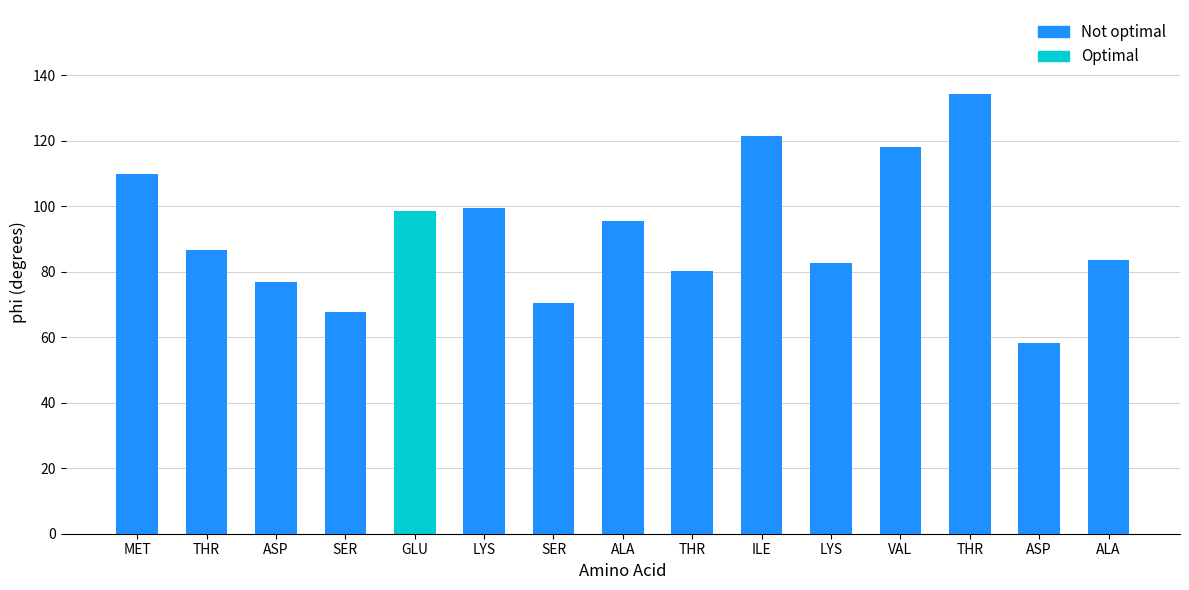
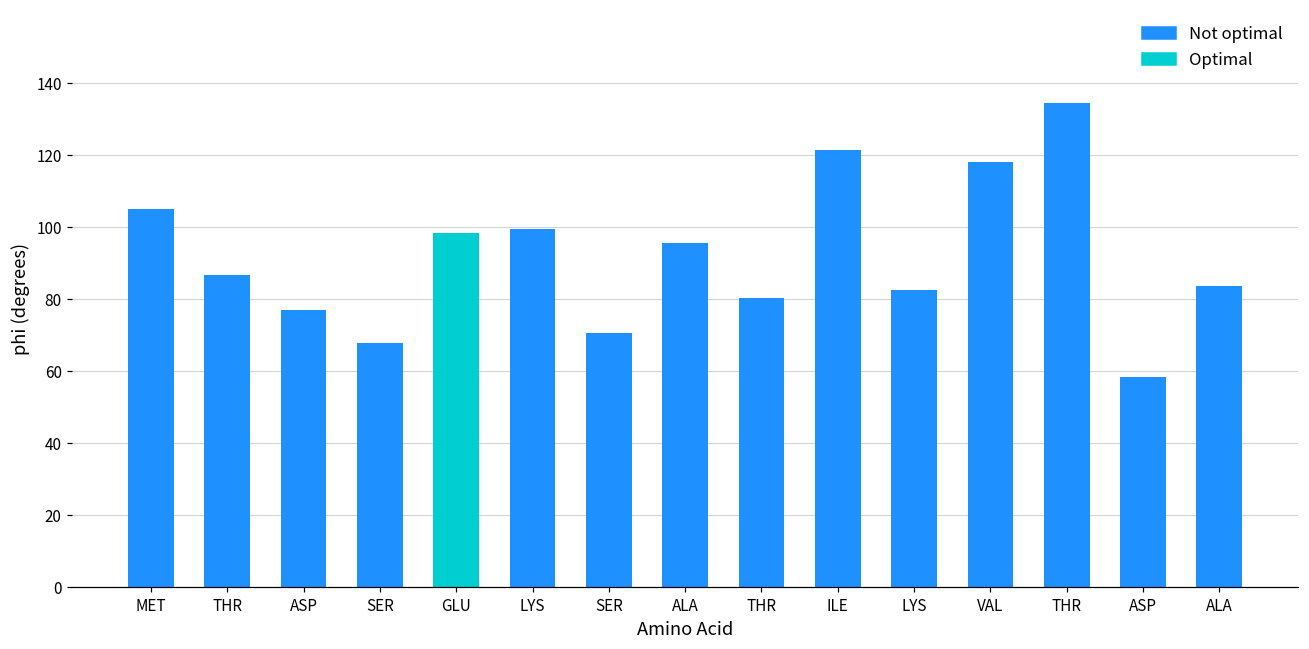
  {
    "Not optimal": {
-     "MET": 110,
+     "MET": 105,
      "ILE": 122,
      "VAL": 118
    },
    "Optimal": {
      "GLU": 98
    }
  }
